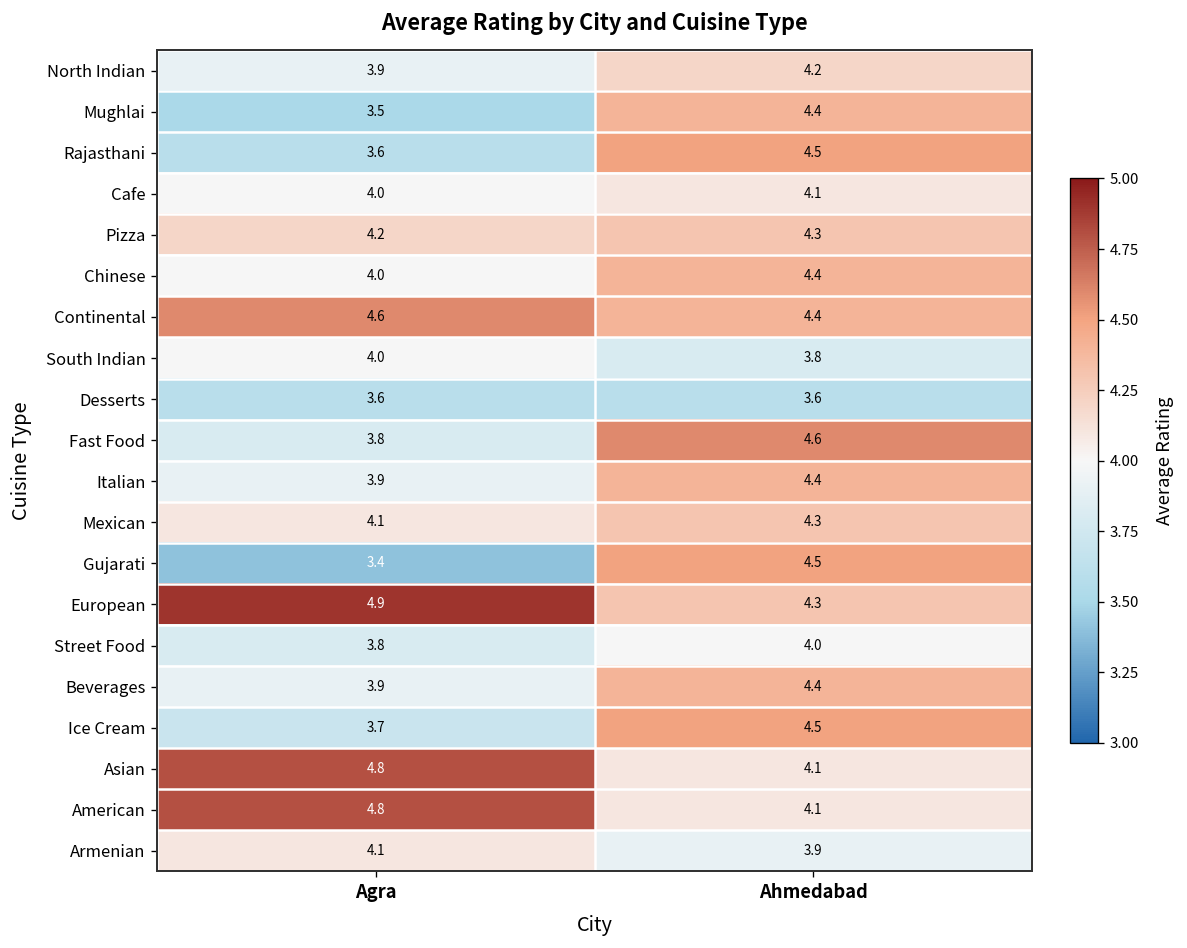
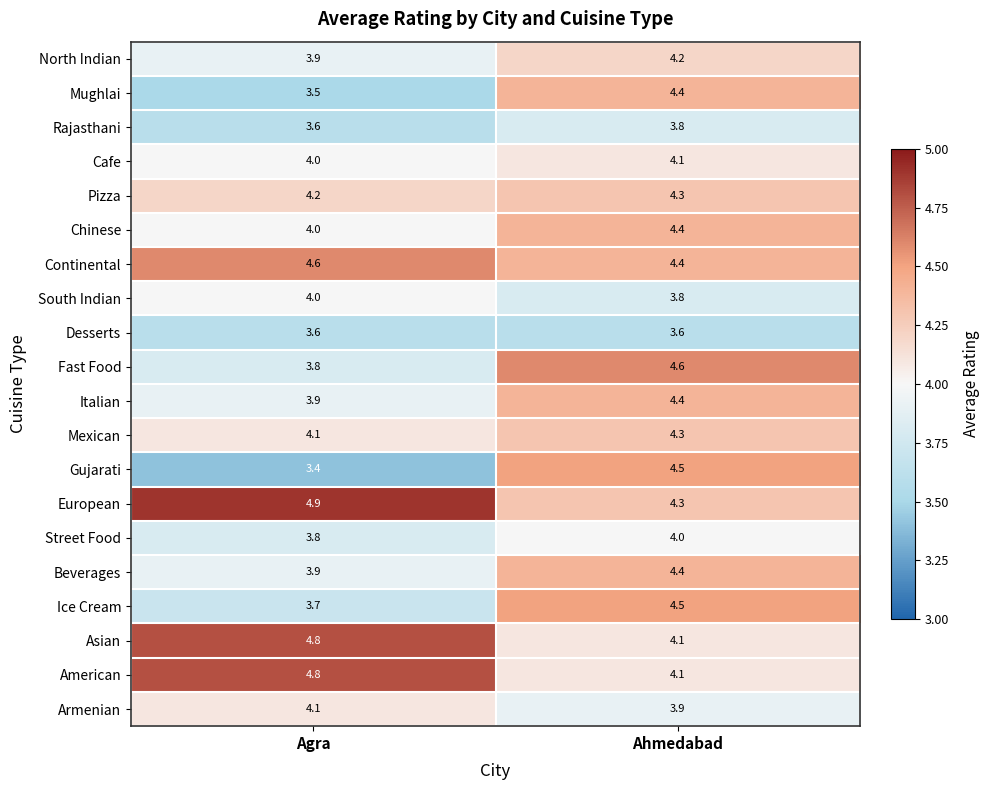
  {
    "North Indian": {
      "Agra": 3.9,
      "Ahmedabad": 4.2
    },
    "Mughlai": {
      "Agra": 3.5,
      "Ahmedabad": 4.4
    },
    "Rajasthani": {
      "Agra": 3.6,
-     "Ahmedabad": 4.5
+     "Ahmedabad": 3.8
    },
    "Cafe": {
      "Agra": 4.0,
      "Ahmedabad": 4.1
    },
    "Pizza": {
      "Agra": 4.2,
      "Ahmedabad": 4.3
    },
    "Chinese": {
      "Agra": 4.0,
      "Ahmedabad": 4.4
    },
    "Continental": {
      "Agra": 4.6,
      "Ahmedabad": 4.4
    },
    "South Indian": {
      "Agra": 4.0,
      "Ahmedabad": 3.8
    },
    "Desserts": {
      "Agra": 3.6,
      "Ahmedabad": 3.6
    },
    "Fast Food": {
      "Agra": 3.8,
      "Ahmedabad": 4.6
    },
    "Italian": {
      "Agra": 3.9,
      "Ahmedabad": 4.4
    },
    "Mexican": {
      "Agra": 4.1,
      "Ahmedabad": 4.3
    },
    "Gujarati": {
      "Agra": 3.4,
      "Ahmedabad": 4.5
    },
    "European": {
      "Agra": 4.9,
      "Ahmedabad": 4.3
    },
    "Street Food": {
      "Agra": 3.8,
      "Ahmedabad": 4.0
    },
    "Beverages": {
      "Agra": 3.9,
      "Ahmedabad": 4.4
    },
    "Ice Cream": {
      "Agra": 3.7,
      "Ahmedabad": 4.5
    },
    "Asian": {
      "Agra": 4.8,
      "Ahmedabad": 4.1
    },
    "American": {
      "Agra": 4.8,
      "Ahmedabad": 4.1
    },
    "Armenian": {
      "Agra": 4.1,
      "Ahmedabad": 3.9
    }
  }
